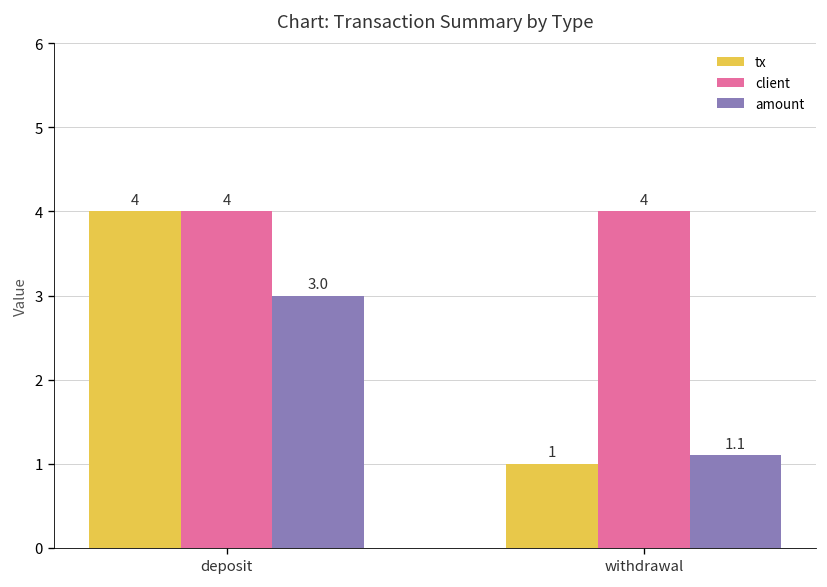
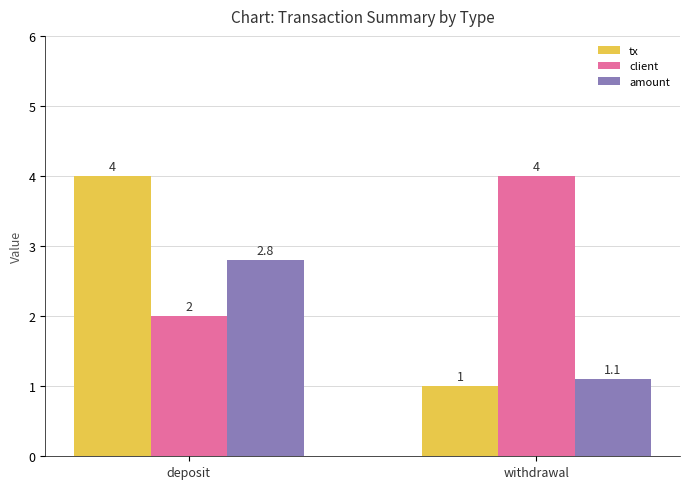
  {
    "tx": {
      "deposit": 4,
      "withdrawal": 1
    },
    "client": {
-     "deposit": 4,
+     "deposit": 2,
      "withdrawal": 4
    },
    "amount": {
-     "deposit": 3.0,
+     "deposit": 2.8,
      "withdrawal": 1.1
    }
  }
